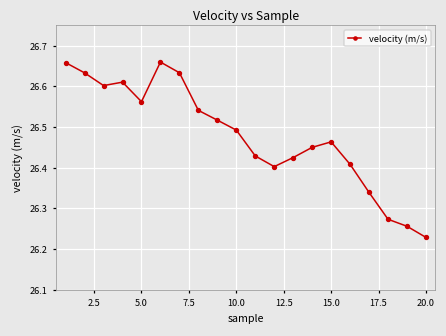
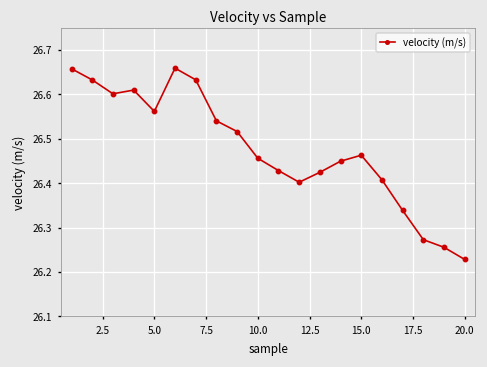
  {
    "5.0": 26.56,
-   "10.0": 26.49,
+   "10.0": 26.46,
    "15.0": 26.46,
    "20.0": 26.23
  }
